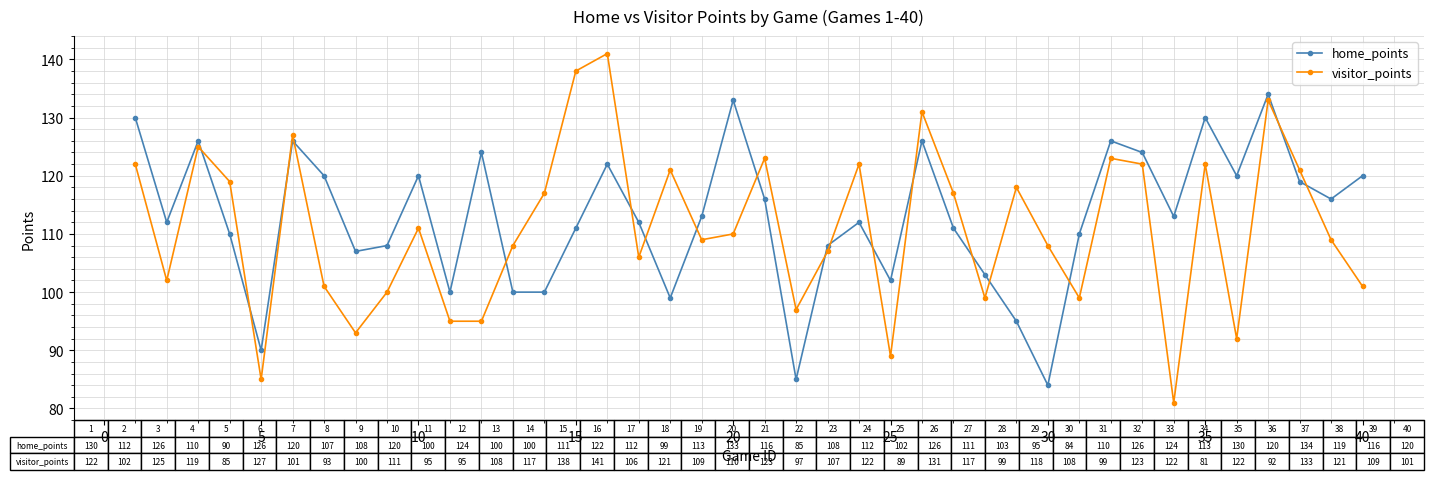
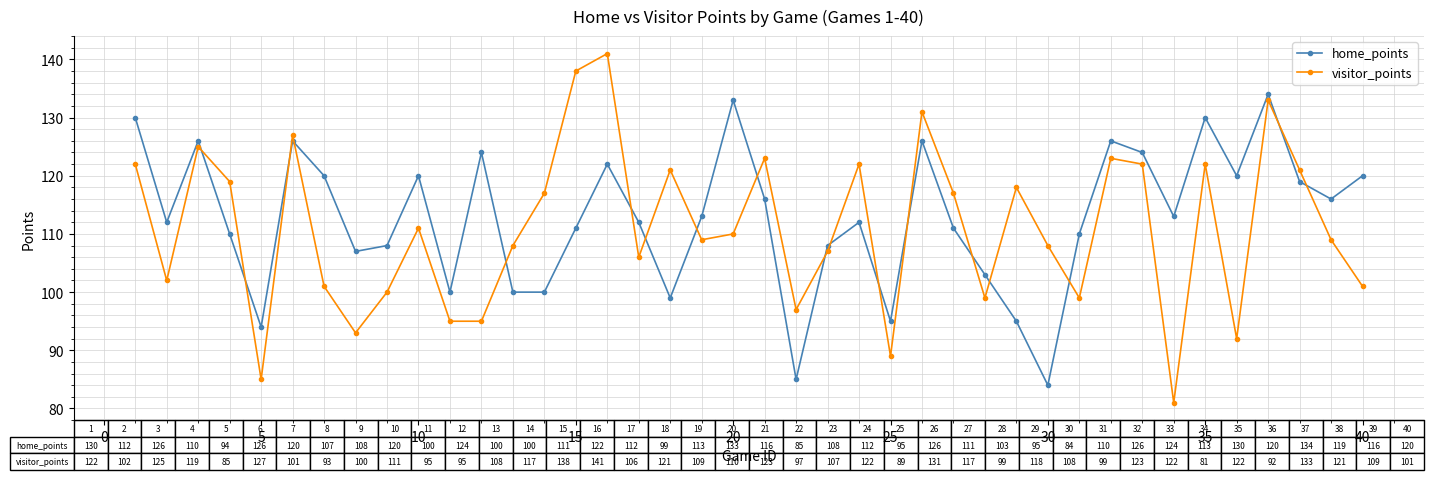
  {
    "home_points": {
-     "5": 90,
-     "25": 102
+     "5": 94,
+     "25": 95
    },
    "visitor_points": {
      "5": 85,
      "10": 111,
      "15": 138,
      "20": 110,
      "25": 89,
      "30": 108,
      "35": 122,
      "40": 101
    }
  }
